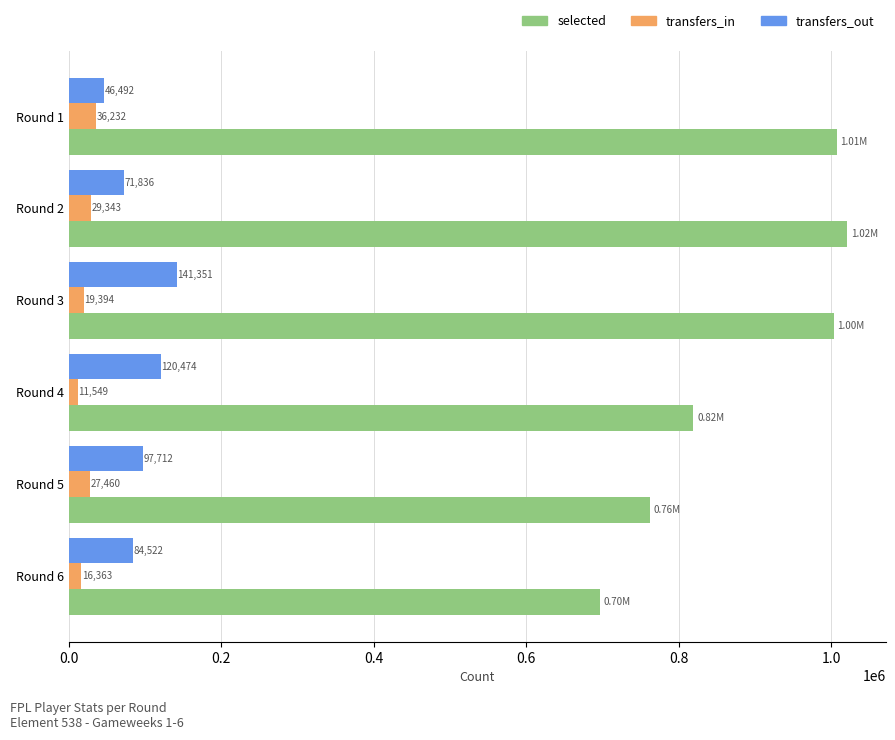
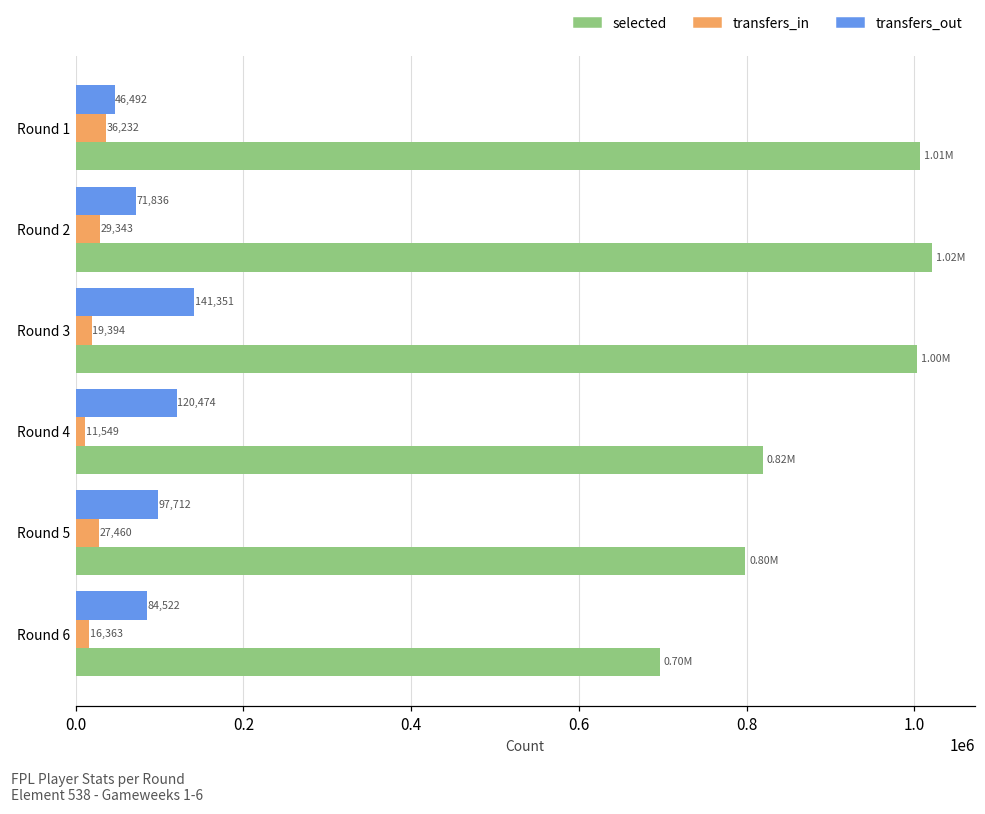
  {
    "selected": {
      "Round 1": "1.01M",
      "Round 2": "1.02M",
      "Round 3": "1.00M",
      "Round 4": "0.82M",
-     "Round 5": "0.76M",
+     "Round 5": "0.80M",
      "Round 6": "0.70M"
    },
    "transfers_in": {
      "Round 1": "36,232",
      "Round 2": "29,343",
      "Round 3": "19,394",
      "Round 4": "11,549",
      "Round 5": "27,460",
      "Round 6": "16,363"
    },
    "transfers_out": {
      "Round 1": "46,492",
      "Round 2": "71,836",
      "Round 3": "141,351",
      "Round 4": "120,474",
      "Round 5": "97,712",
      "Round 6": "84,522"
    }
  }
